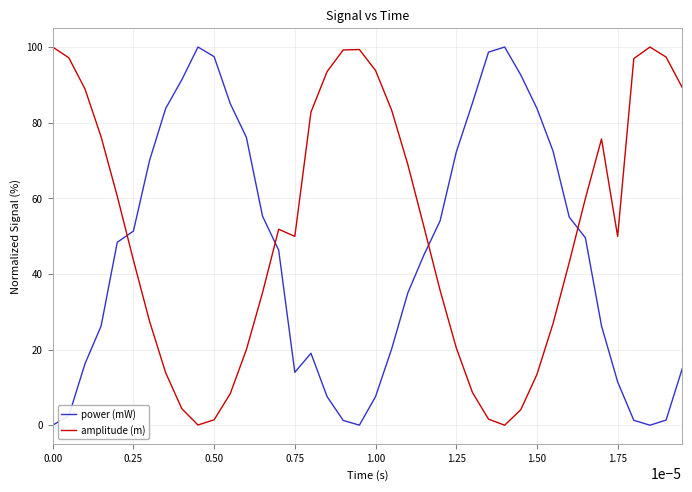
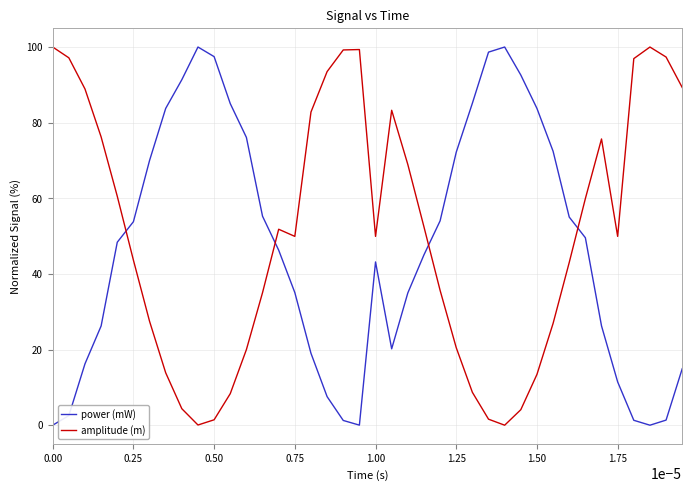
  {
    "power (mW)": {
      "0.00": 0,
-     "0.25": 51,
+     "0.25": 54,
      "0.50": 97,
-     "0.75": 14,
-     "1.00": 8,
+     "0.75": 35,
+     "1.00": 43,
      "1.25": 72,
      "1.50": 84,
      "1.75": 11
    },
    "amplitude (m)": {
      "0.00": 100,
      "0.25": 44,
      "0.50": 1,
      "0.75": 50,
-     "1.00": 94,
+     "1.00": 50,
      "1.25": 20,
      "1.50": 13,
      "1.75": 50
    }
  }
